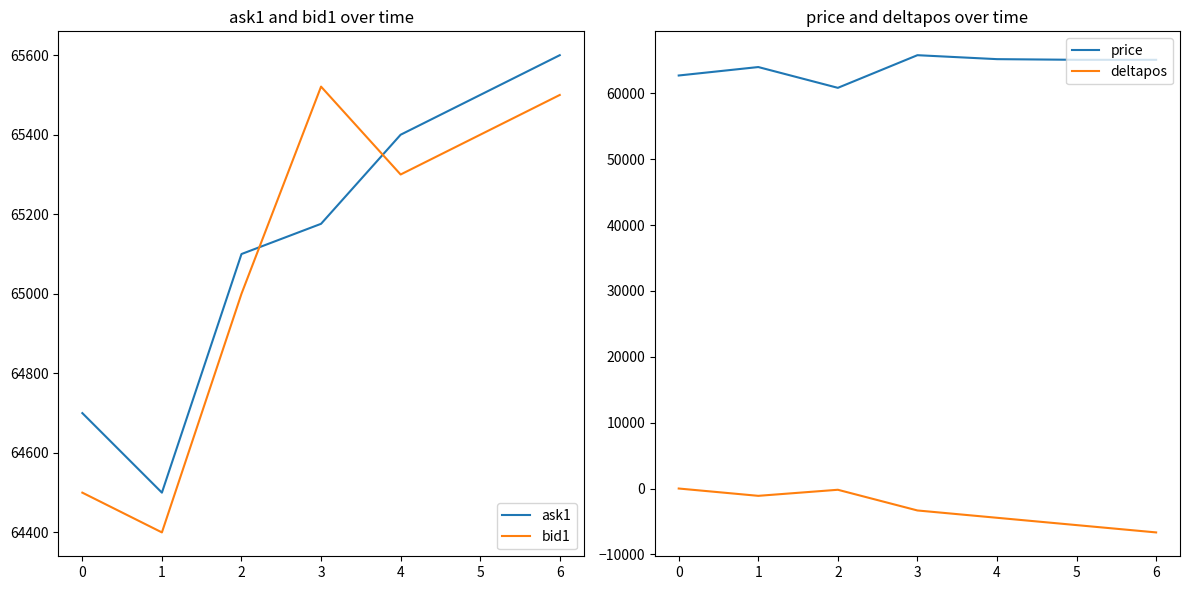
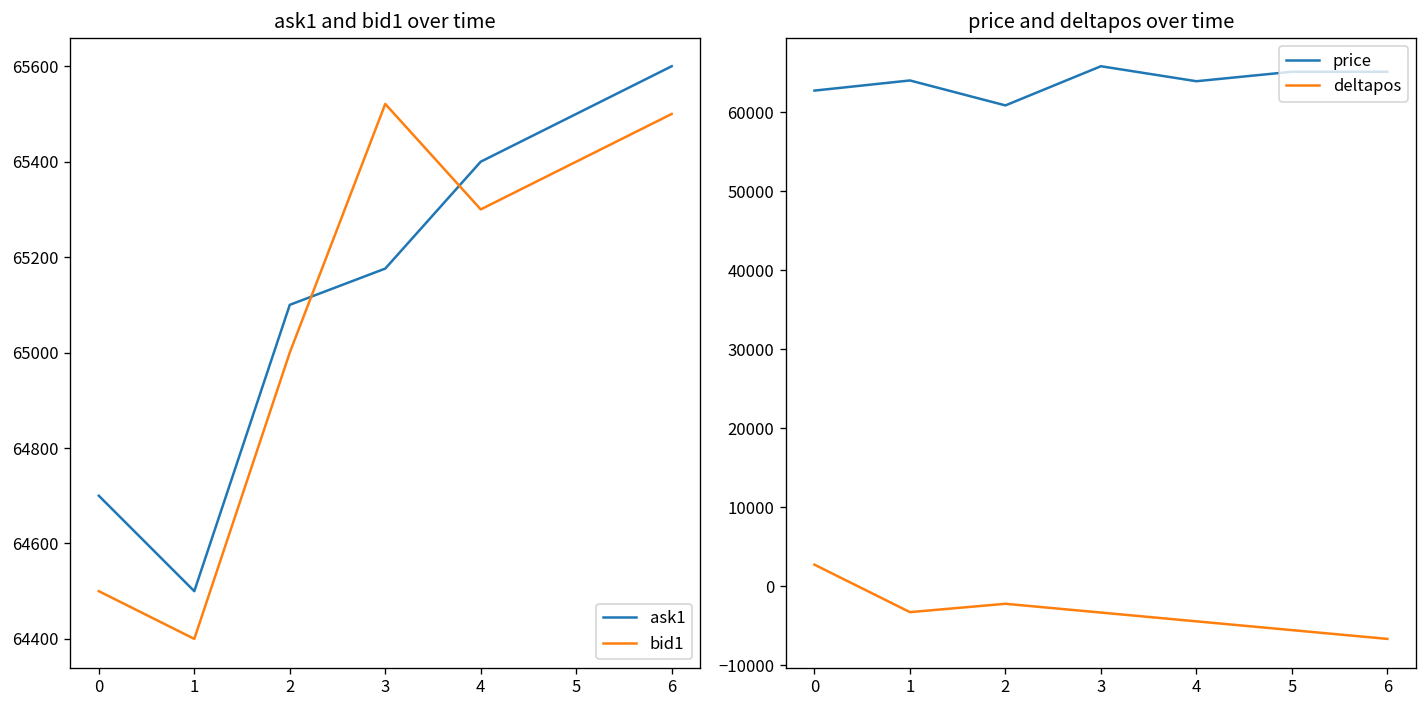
  {
    "ask1 and bid1 over time": {
      "ask1": {
        "0": 64700,
        "1": 64500,
        "2": 65100,
        "3": 65180,
        "4": 65400,
        "5": 65500,
        "6": 65600
      },
      "bid1": {
        "0": 64500,
        "1": 64400,
        "2": 65000,
        "3": 65520,
        "4": 65300,
        "5": 65400,
        "6": 65500
      }
    },
    "price and deltapos over time": {
      "price": {
        "0": 63000,
        "1": 64000,
        "2": 61000,
        "3": 66000,
-       "4": 65000
+       "4": 64000
      },
      "deltapos": {
-       "0": 0,
-       "1": -1000,
-       "2": 0,
+       "0": 3000,
+       "1": -3000,
+       "2": -2000,
        "3": -3000,
        "4": -4000,
        "5": -6000,
        "6": -7000
      }
    }
  }
